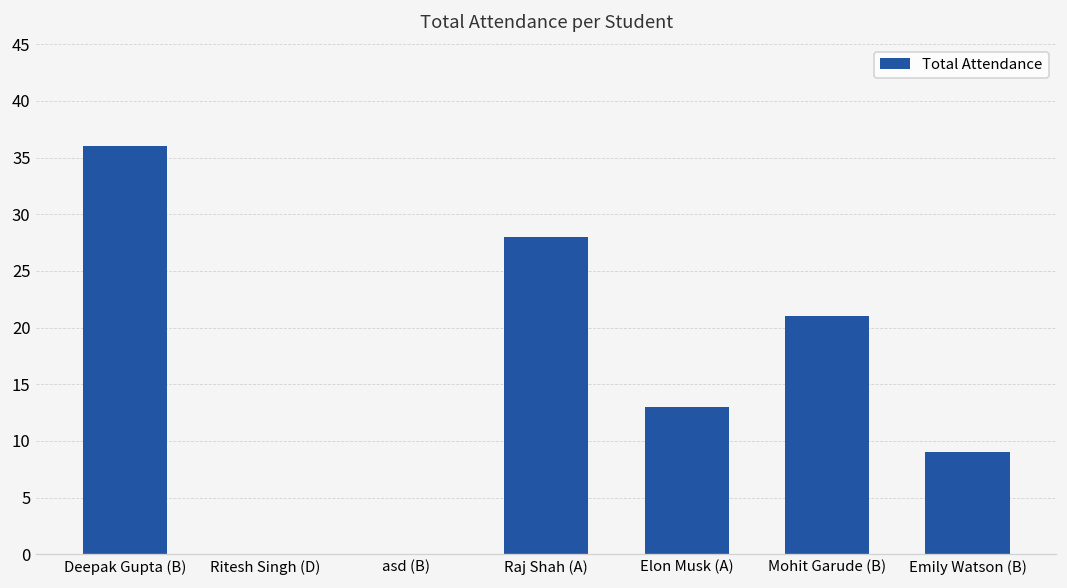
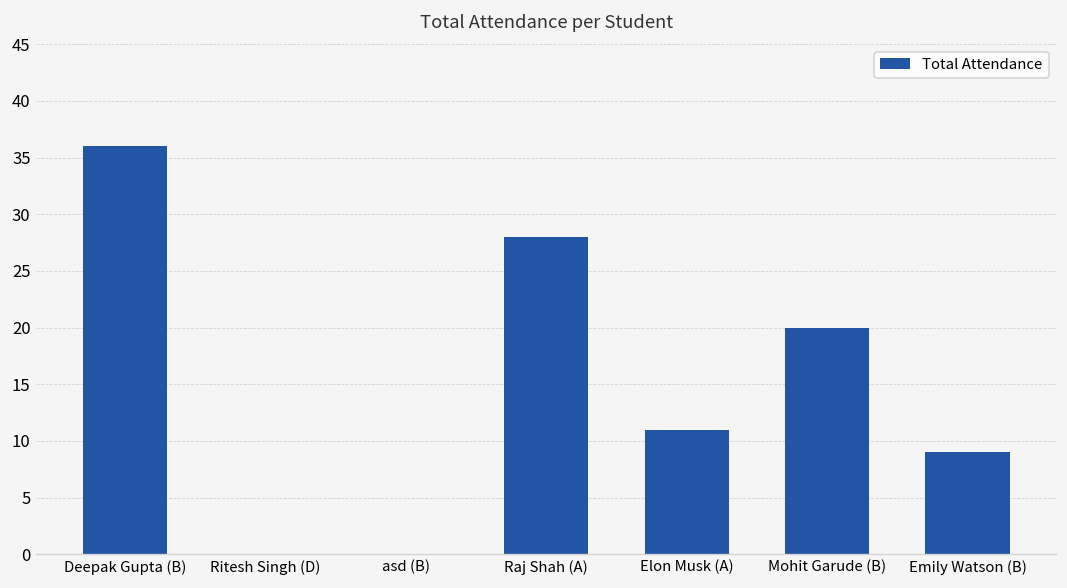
  {
    "Deepak Gupta (B)": 36,
    "Ritesh Singh (D)": 0,
    "asd (B)": 0,
    "Raj Shah (A)": 28,
-   "Elon Musk (A)": 13,
-   "Mohit Garude (B)": 21,
+   "Elon Musk (A)": 11,
+   "Mohit Garude (B)": 20,
    "Emily Watson (B)": 9
  }
